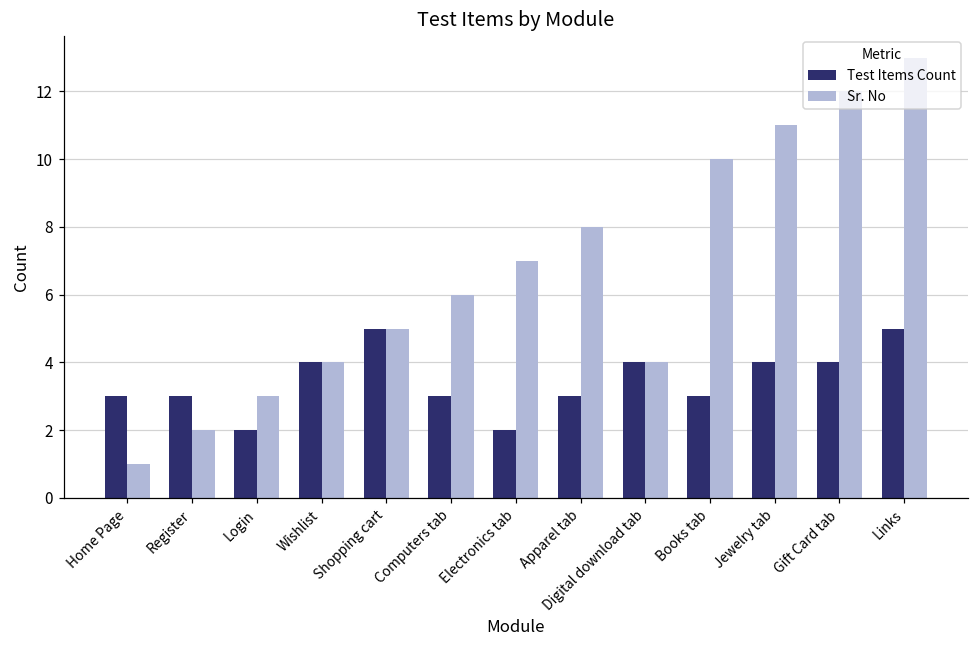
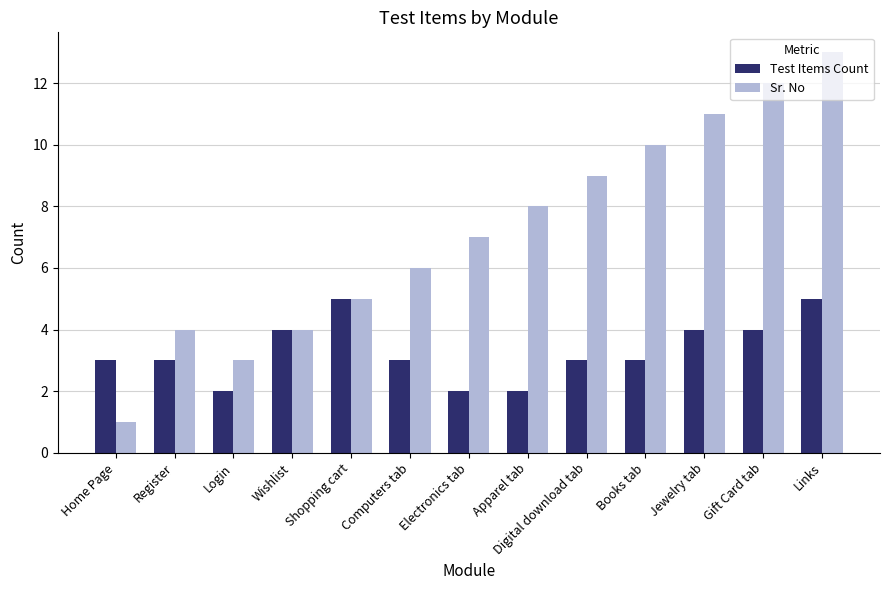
  {
    "Test Items Count": {
      "Home Page": 3,
      "Register": 3,
      "Login": 2,
      "Wishlist": 4,
      "Shopping cart": 5,
      "Computers tab": 3,
      "Electronics tab": 2,
-     "Apparel tab": 3,
-     "Digital download tab": 4,
+     "Apparel tab": 2,
+     "Digital download tab": 3,
      "Books tab": 3,
      "Jewelry tab": 4,
      "Gift Card tab": 4,
      "Links": 5
    },
    "Sr. No": {
      "Home Page": 1,
-     "Register": 2,
+     "Register": 4,
      "Login": 3,
      "Wishlist": 4,
      "Shopping cart": 5,
      "Computers tab": 6,
      "Electronics tab": 7,
      "Apparel tab": 8,
-     "Digital download tab": 4,
+     "Digital download tab": 9,
      "Books tab": 10,
      "Jewelry tab": 11
    }
  }
